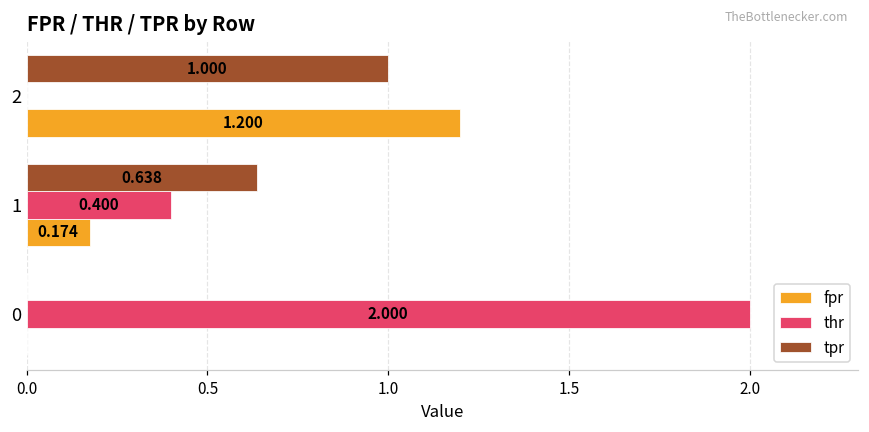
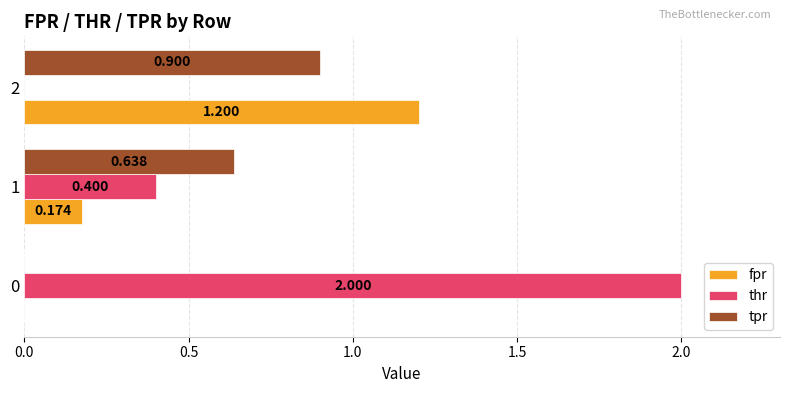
  {
    "fpr": {
      "2": 1.200,
      "1": 0.174
    },
    "thr": {
      "1": 0.400,
      "0": 2.000
    },
    "tpr": {
-     "2": 1.000,
+     "2": 0.900,
      "1": 0.638
    }
  }
